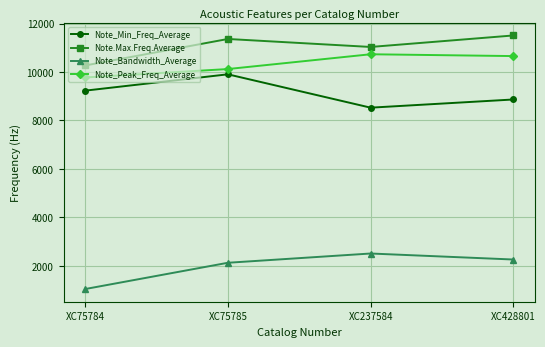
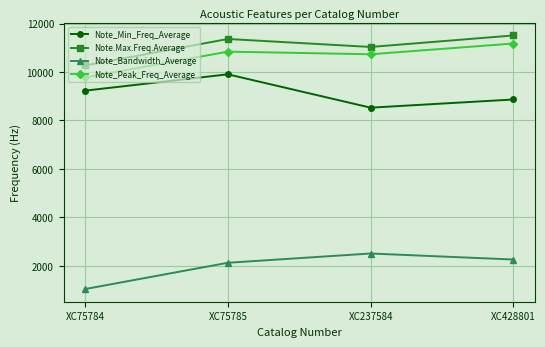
  {
    "Note_Min_Freq_Average": {
      "XC75784": 9200,
      "XC75785": 9900,
      "XC237584": 8500,
      "XC428801": 8900
    },
    "Note_Peak_Freq_Average": {
-     "XC75785": 10100,
+     "XC75785": 10800,
      "XC237584": 10700,
-     "XC428801": 10700
+     "XC428801": 11200
    }
  }
